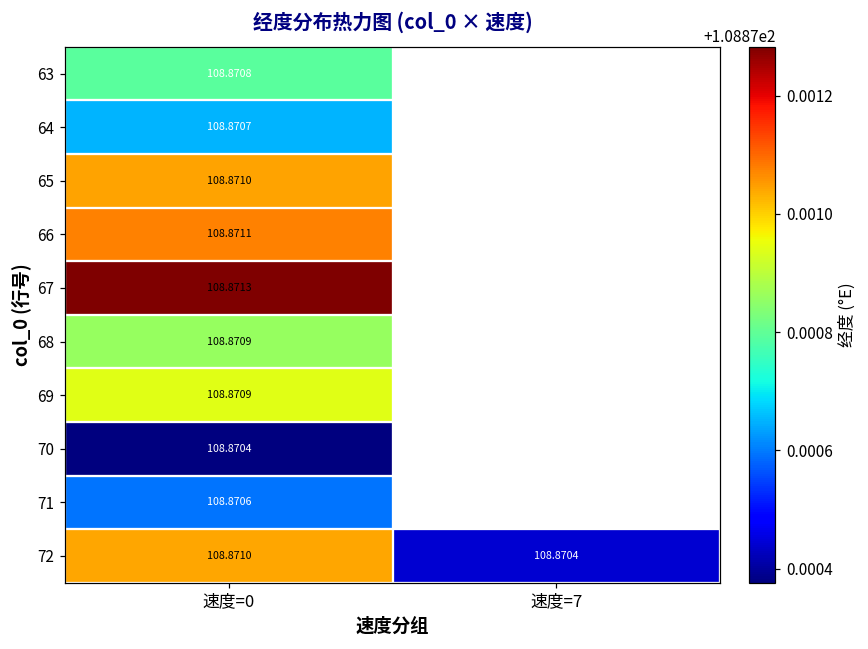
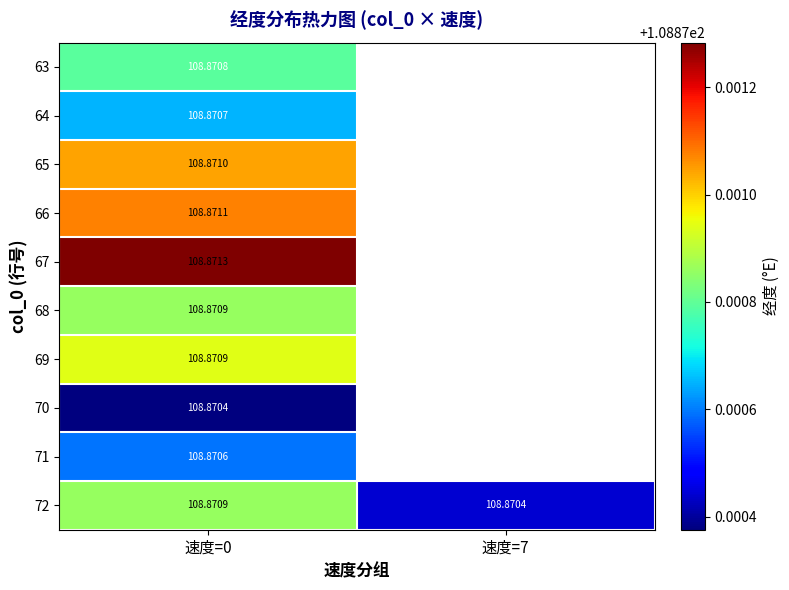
  {
    "63": {
      "速度=0": 108.8708
    },
    "64": {
      "速度=0": 108.8707
    },
    "65": {
      "速度=0": 108.8710
    },
    "66": {
      "速度=0": 108.8711
    },
    "67": {
      "速度=0": 108.8713
    },
    "68": {
      "速度=0": 108.8709
    },
    "69": {
      "速度=0": 108.8709
    },
    "70": {
      "速度=0": 108.8704
    },
    "71": {
      "速度=0": 108.8706
    },
    "72": {
-     "速度=0": 108.8710,
+     "速度=0": 108.8709,
      "速度=7": 108.8704
    }
  }
